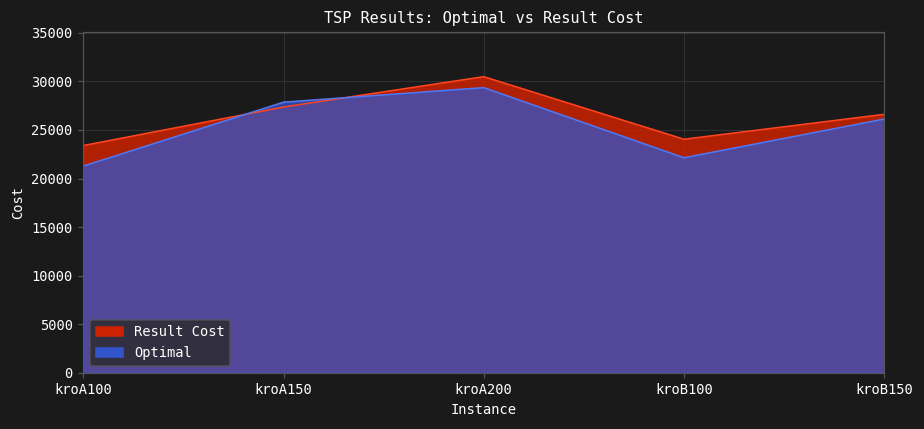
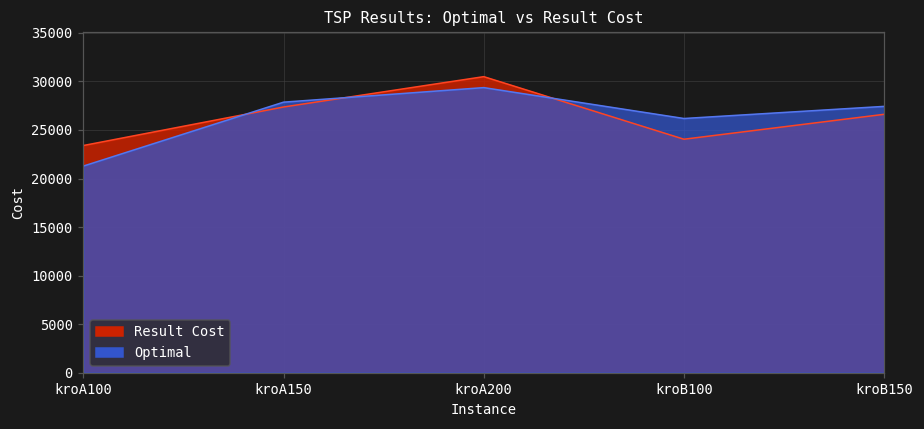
  {
    "Result Cost": {
      "kroA100": 23000,
      "kroA150": 27000,
      "kroA200": 30000,
      "kroB100": 24000,
      "kroB150": 27000
    },
    "Optimal": {
      "kroA100": 21000,
      "kroA150": 28000,
      "kroA200": 29000,
-     "kroB100": 22000,
-     "kroB150": 26000
+     "kroB100": 26000,
+     "kroB150": 27000
    }
  }
